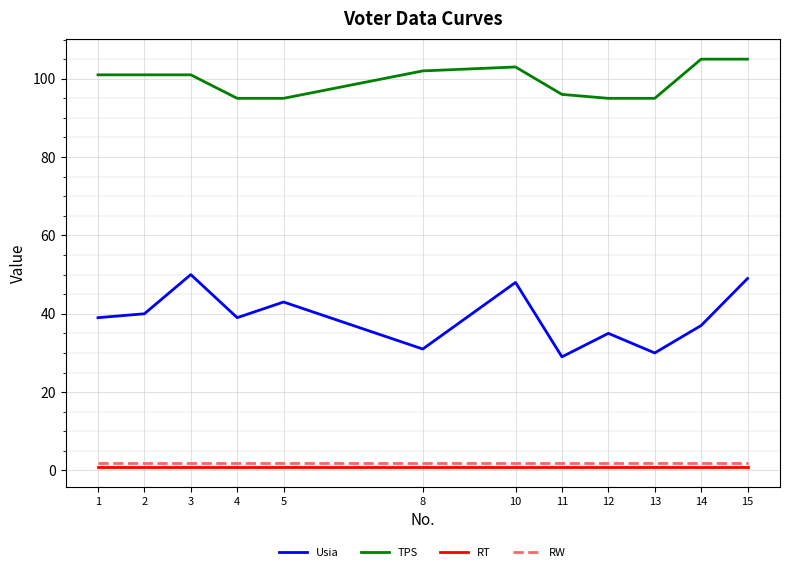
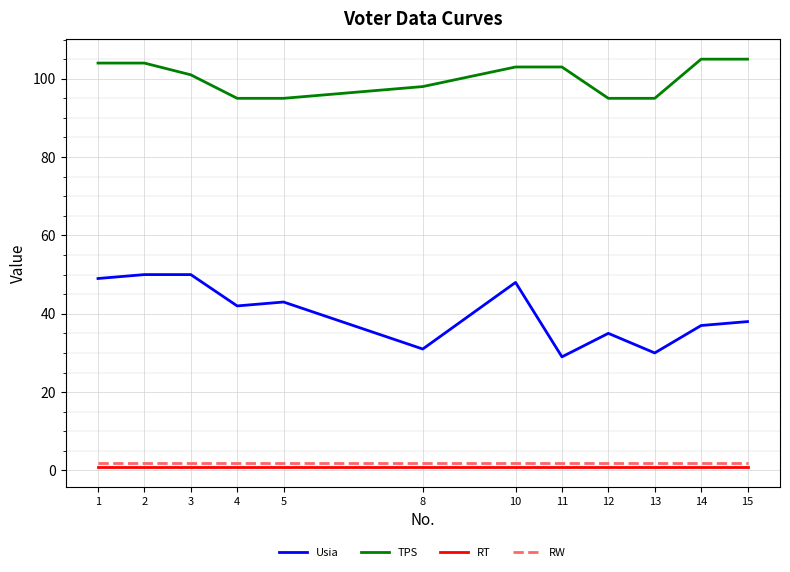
  {
    "Usia": {
-     "1": 39,
-     "2": 40,
+     "1": 49,
+     "2": 50,
      "3": 50,
-     "4": 39,
+     "4": 42,
      "5": 43,
      "8": 31,
      "10": 48,
      "11": 29,
      "12": 35,
      "13": 30,
      "14": 37,
-     "15": 49
+     "15": 38
    },
    "TPS": {
-     "1": 101,
-     "2": 101,
+     "1": 104,
+     "2": 104,
      "3": 101,
      "4": 95,
      "5": 95,
-     "8": 102,
+     "8": 98,
      "10": 103,
-     "11": 96,
+     "11": 103,
      "12": 95,
      "13": 95,
      "14": 105,
      "15": 105
    },
    "RT": {
      "1": 1,
      "2": 1,
      "3": 1,
      "4": 1,
      "5": 1,
      "8": 1,
      "10": 1,
      "11": 1,
      "12": 1,
      "13": 1,
      "14": 1,
      "15": 1
    },
    "RW": {
      "1": 2,
      "2": 2,
      "3": 2,
      "4": 2,
      "5": 2,
      "8": 2,
      "10": 2,
      "11": 2,
      "12": 2,
      "13": 2,
      "14": 2,
      "15": 2
    }
  }
